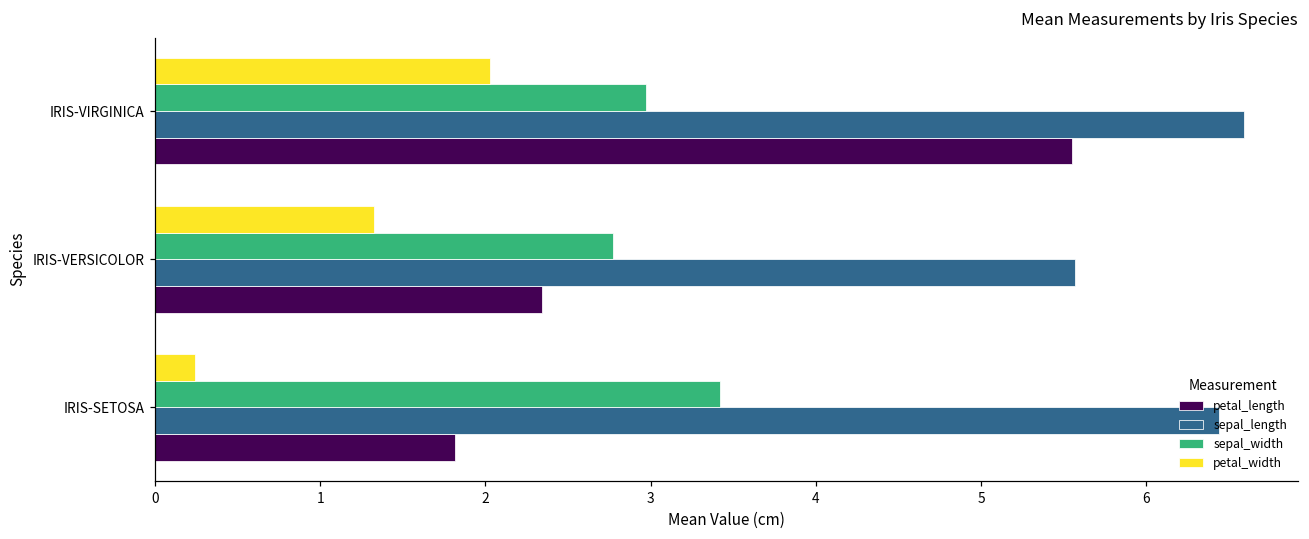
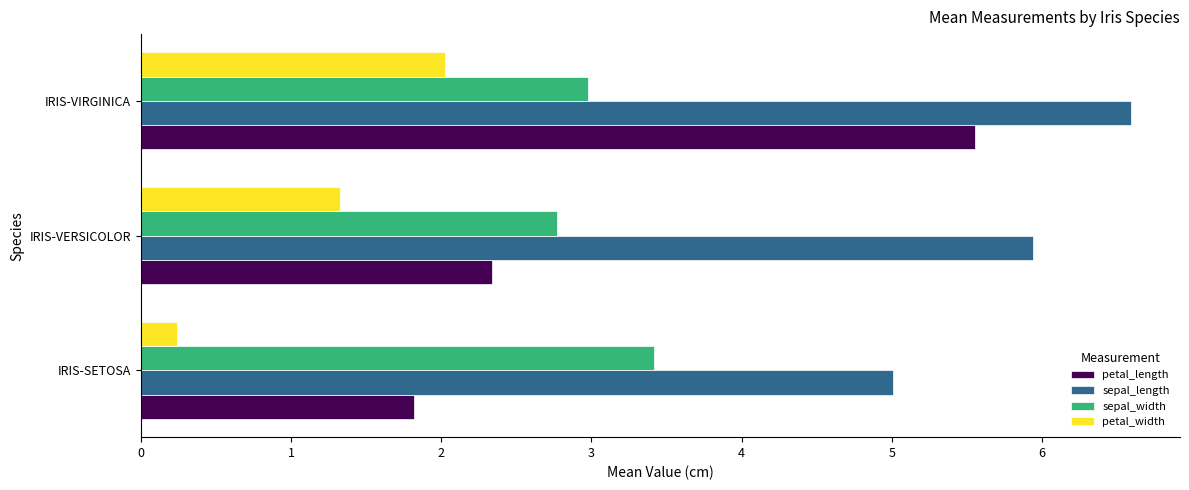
  {
    "petal_length": {
      "IRIS-VIRGINICA": 5.55,
      "IRIS-VERSICOLOR": 2.34,
      "IRIS-SETOSA": 1.82
    },
    "sepal_length": {
      "IRIS-VIRGINICA": 6.59,
-     "IRIS-VERSICOLOR": 5.57,
-     "IRIS-SETOSA": 6.44
+     "IRIS-VERSICOLOR": 5.94,
+     "IRIS-SETOSA": 5.01
    },
    "sepal_width": {
      "IRIS-VIRGINICA": 2.97,
      "IRIS-VERSICOLOR": 2.77,
      "IRIS-SETOSA": 3.42
    },
    "petal_width": {
      "IRIS-VIRGINICA": 2.03,
      "IRIS-VERSICOLOR": 1.33,
      "IRIS-SETOSA": 0.24
    }
  }
